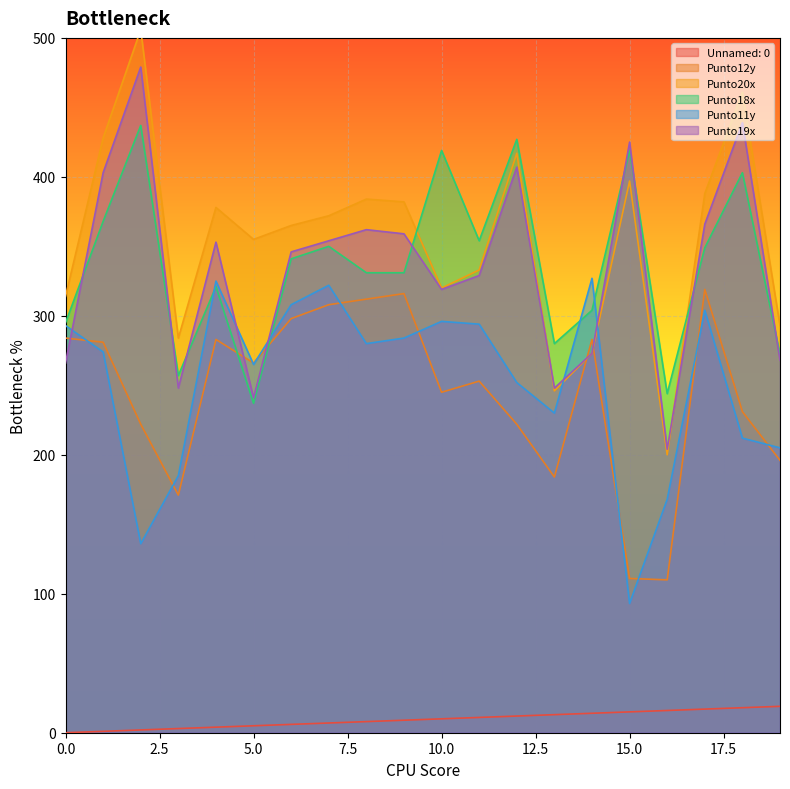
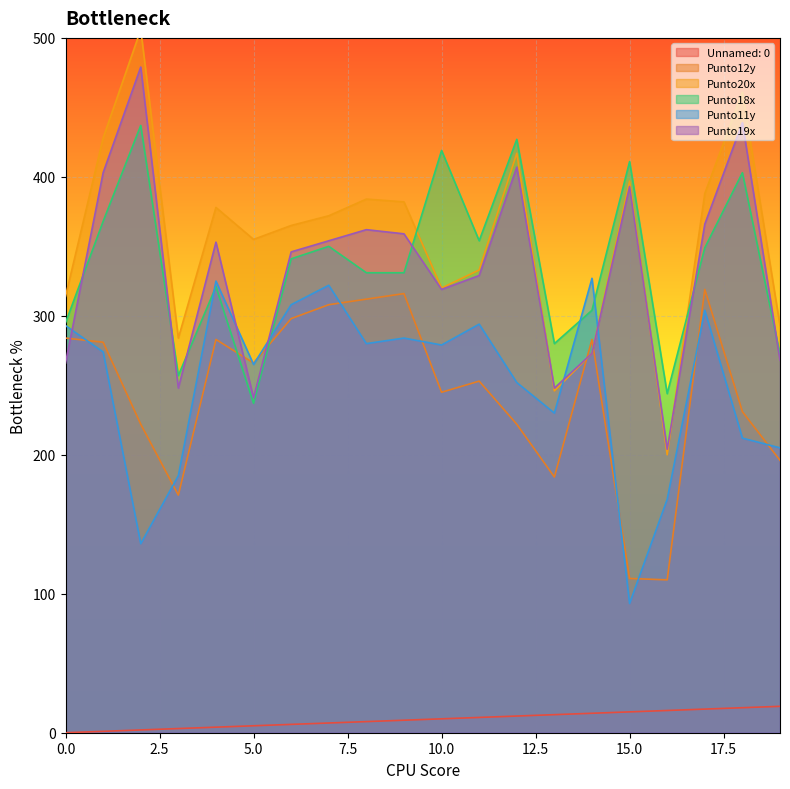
  {
    "Punto18x": {
      "0.0": 295,
      "5.0": 237,
      "10.0": 419,
-     "15.0": 419
+     "15.0": 411
    },
    "Punto11y": {
      "0.0": 293,
-     "10.0": 296,
+     "10.0": 279,
      "15.0": 93
    },
    "Punto19x": {
      "0.0": 266,
      "5.0": 241,
-     "15.0": 425
+     "15.0": 393
    }
  }
